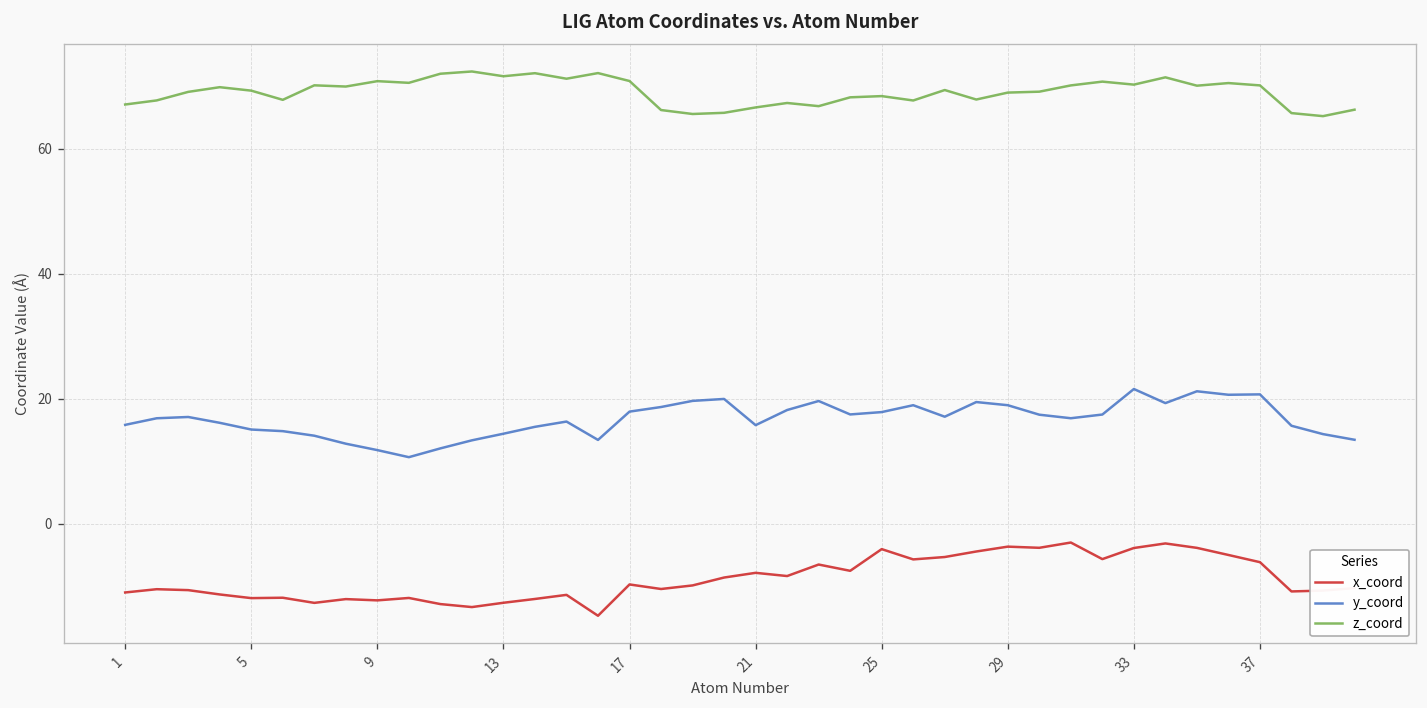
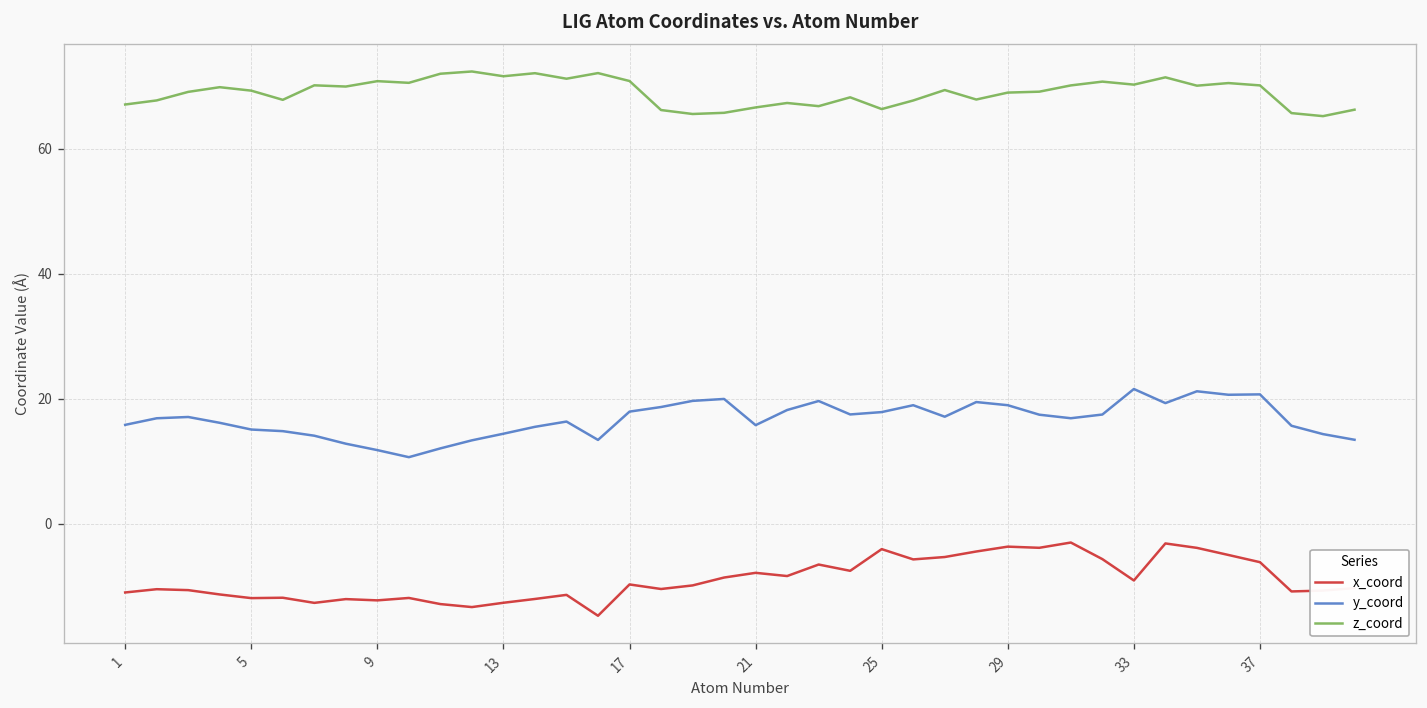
  {
    "x_coord": {
      "1": -11,
      "5": -12,
      "9": -12,
      "13": -13,
      "17": -10,
      "21": -8,
      "25": -4,
      "29": -4,
-     "33": -4,
+     "33": -9,
      "37": -6
    },
    "y_coord": {
      "1": 16,
      "5": 15,
      "9": 12,
      "13": 14,
      "17": 18,
      "21": 16,
      "25": 18,
      "29": 19,
      "33": 22,
      "37": 21
    },
    "z_coord": {
      "1": 67,
      "5": 69,
      "9": 71,
      "13": 72,
      "17": 71,
      "21": 67,
-     "25": 68,
+     "25": 66,
      "29": 69,
      "33": 70,
      "37": 70
    }
  }
